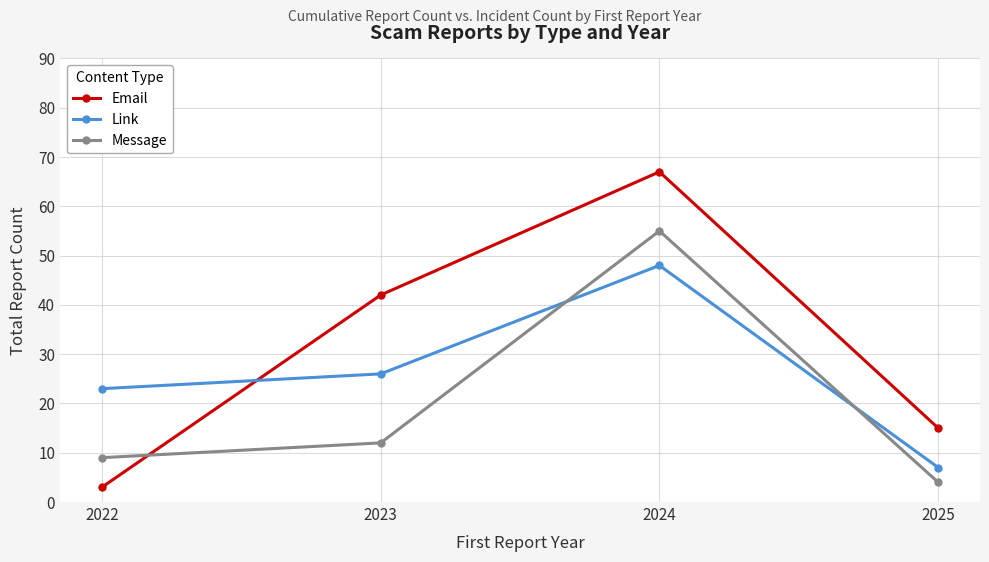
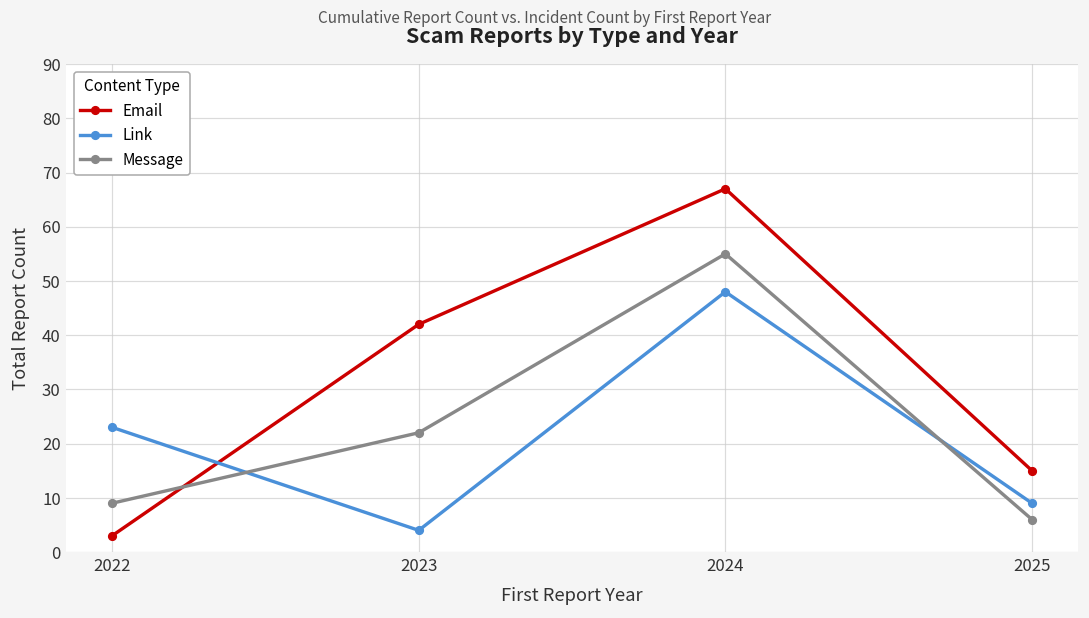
  {
    "Email": {
      "2022": 3,
      "2023": 42,
      "2024": 67,
      "2025": 15
    },
    "Link": {
      "2022": 23,
-     "2023": 26,
+     "2023": 4,
      "2024": 48,
-     "2025": 7
+     "2025": 9
    },
    "Message": {
      "2022": 9,
-     "2023": 12,
+     "2023": 22,
      "2024": 55,
-     "2025": 4
+     "2025": 6
    }
  }
